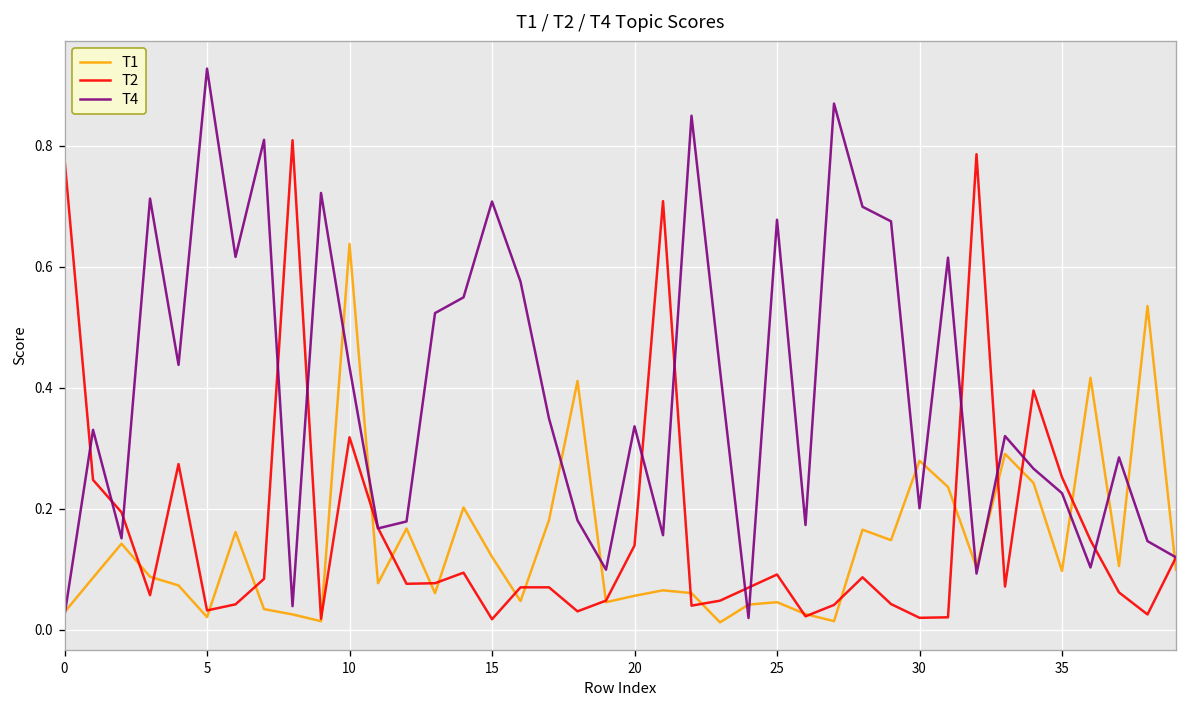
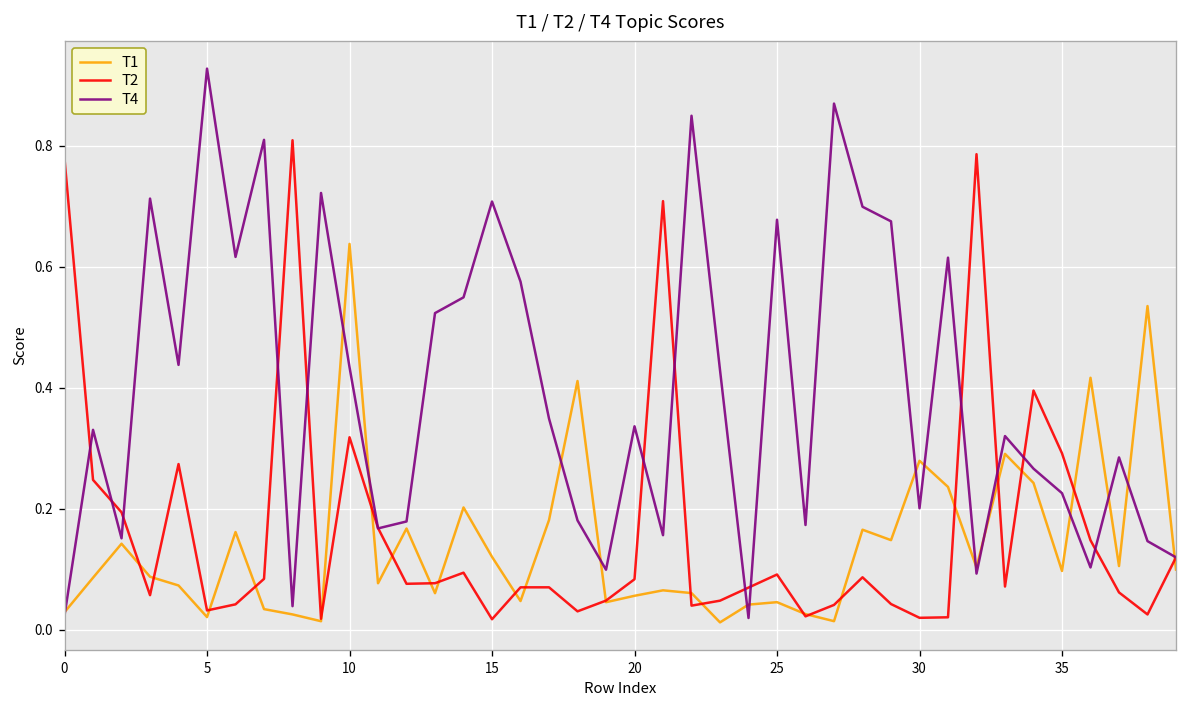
  {
    "T1": {
      "0": 0.03,
      "5": 0.02,
      "10": 0.64,
      "15": 0.12,
      "20": 0.06,
      "25": 0.05,
      "30": 0.28,
      "35": 0.10
    },
    "T2": {
      "0": 0.78,
      "5": 0.03,
      "10": 0.32,
      "15": 0.02,
-     "20": 0.14,
+     "20": 0.08,
      "25": 0.09,
      "30": 0.02,
-     "35": 0.25
+     "35": 0.29
    },
    "T4": {
      "0": 0.02,
      "5": 0.93,
      "10": 0.43,
      "15": 0.71,
      "20": 0.34,
      "25": 0.68,
      "30": 0.20,
      "35": 0.23
    }
  }
